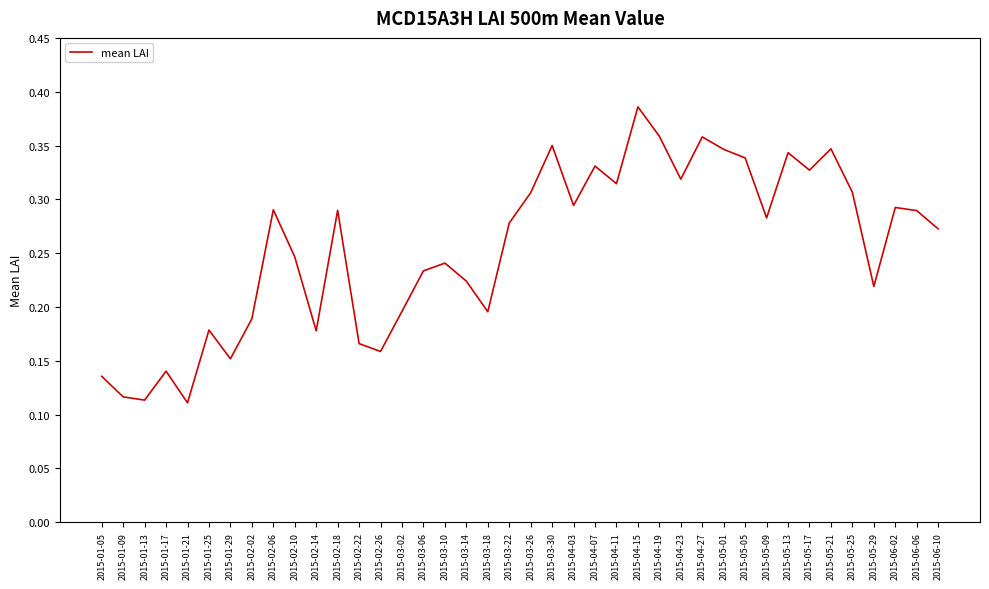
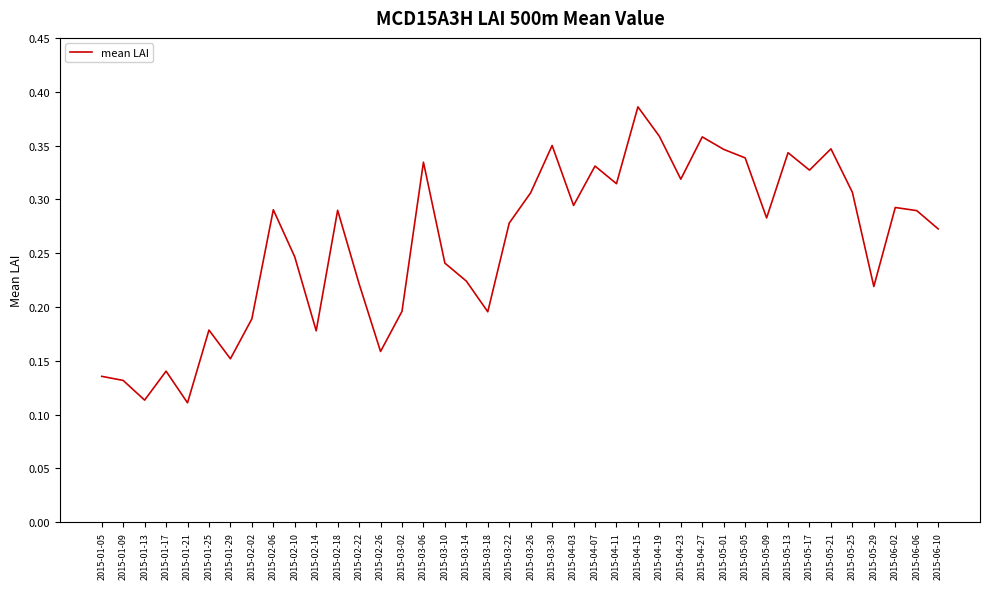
  {
    "2015-01-05": 0.136,
-   "2015-01-09": 0.116,
+   "2015-01-09": 0.132,
    "2015-01-13": 0.113,
    "2015-01-17": 0.140,
    "2015-01-21": 0.111,
    "2015-01-25": 0.179,
    "2015-01-29": 0.152,
    "2015-02-02": 0.189,
    "2015-02-06": 0.290,
    "2015-02-10": 0.247,
    "2015-02-14": 0.178,
    "2015-02-18": 0.290,
-   "2015-02-22": 0.166,
+   "2015-02-22": 0.222,
    "2015-02-26": 0.159,
    "2015-03-02": 0.196,
-   "2015-03-06": 0.234,
+   "2015-03-06": 0.335,
    "2015-03-10": 0.241,
    "2015-03-14": 0.224,
    "2015-03-18": 0.196,
    "2015-03-22": 0.278,
    "2015-03-26": 0.306,
    "2015-03-30": 0.350,
    "2015-04-03": 0.294,
    "2015-04-07": 0.331,
    "2015-04-11": 0.315,
    "2015-04-15": 0.386,
    "2015-04-19": 0.359,
    "2015-04-23": 0.319,
    "2015-04-27": 0.358,
    "2015-05-01": 0.346,
    "2015-05-05": 0.339,
    "2015-05-09": 0.283,
    "2015-05-13": 0.343,
    "2015-05-17": 0.327,
    "2015-05-21": 0.347,
    "2015-05-25": 0.307,
    "2015-05-29": 0.219,
    "2015-06-02": 0.292,
    "2015-06-06": 0.290,
    "2015-06-10": 0.273
  }
